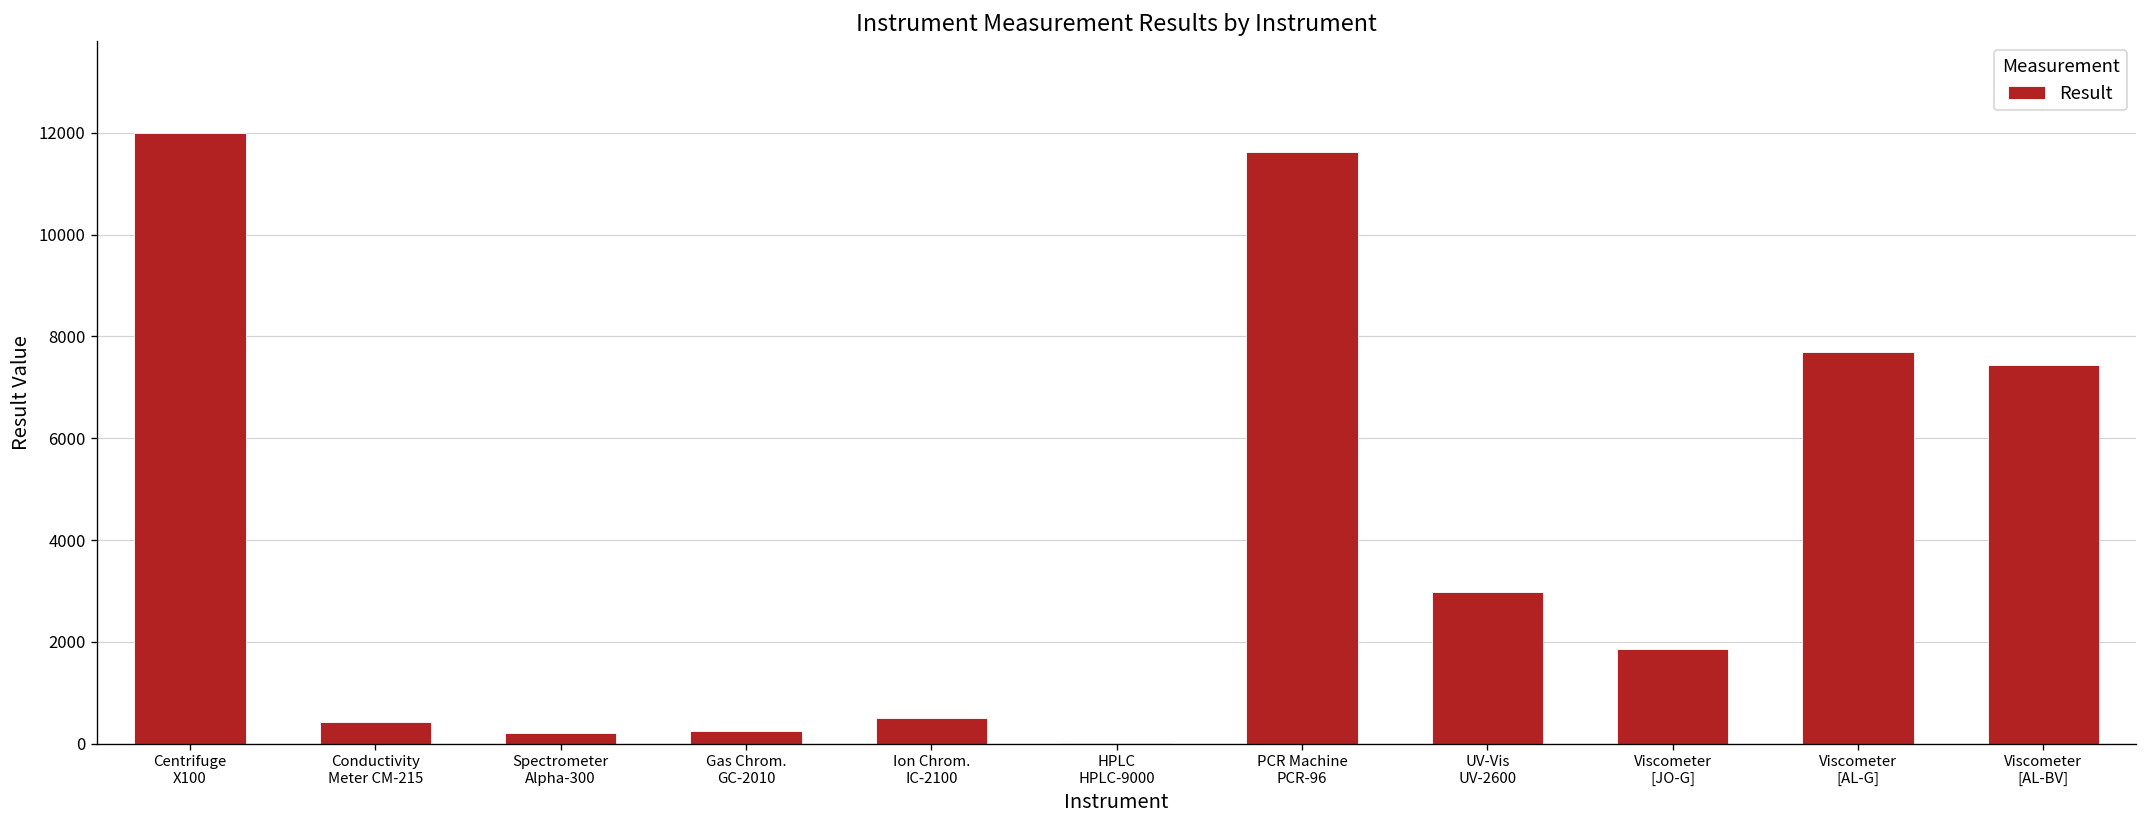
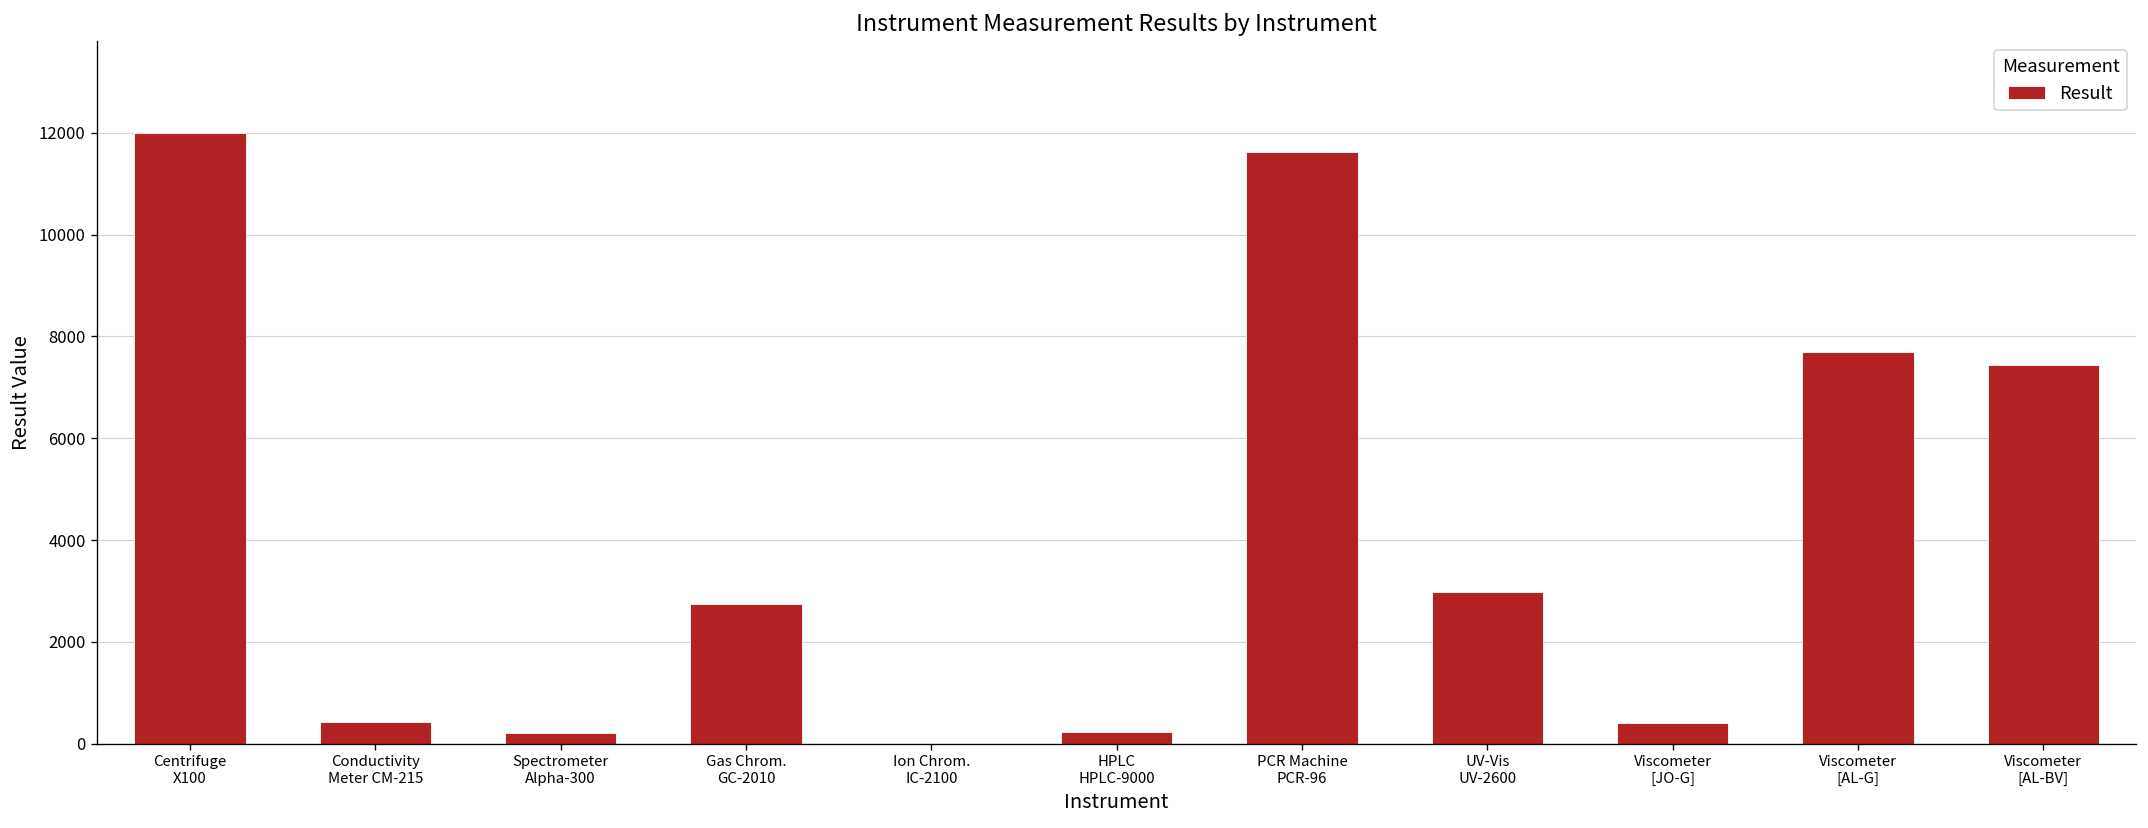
  {
    "Centrifuge X100": 12000,
    "Conductivity Meter CM-215": 400,
    "Spectrometer Alpha-300": 200,
-   "Gas Chrom. GC-2010": 300,
-   "Ion Chrom. IC-2100": 500,
-   "HPLC HPLC-9000": 0,
+   "Gas Chrom. GC-2010": 2700,
+   "Ion Chrom. IC-2100": 0,
+   "HPLC HPLC-9000": 200,
    "PCR Machine PCR-96": 11600,
    "UV-Vis UV-2600": 3000,
-   "Viscometer [JO-G]": 1900,
+   "Viscometer [JO-G]": 400,
    "Viscometer [AL-G]": 7700,
    "Viscometer [AL-BV]": 7400
  }
